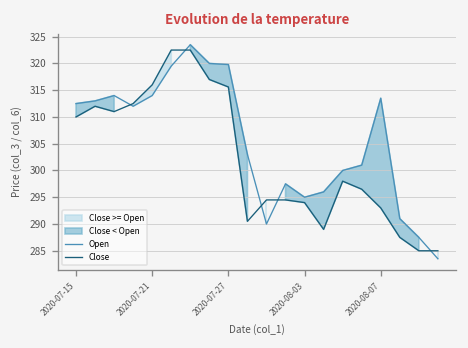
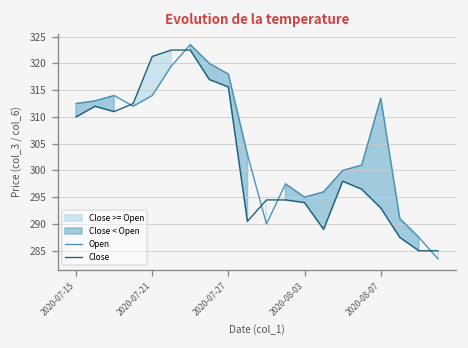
  {
    "Open": {
      "2020-07-15": 313,
      "2020-07-21": 314,
-     "2020-07-27": 320,
+     "2020-07-27": 318,
      "2020-08-03": 295,
      "2020-08-07": 314
    },
    "Close": {
      "2020-07-15": 310,
-     "2020-07-21": 316,
+     "2020-07-21": 321,
      "2020-07-27": 316,
      "2020-08-03": 294,
      "2020-08-07": 293
    }
  }
